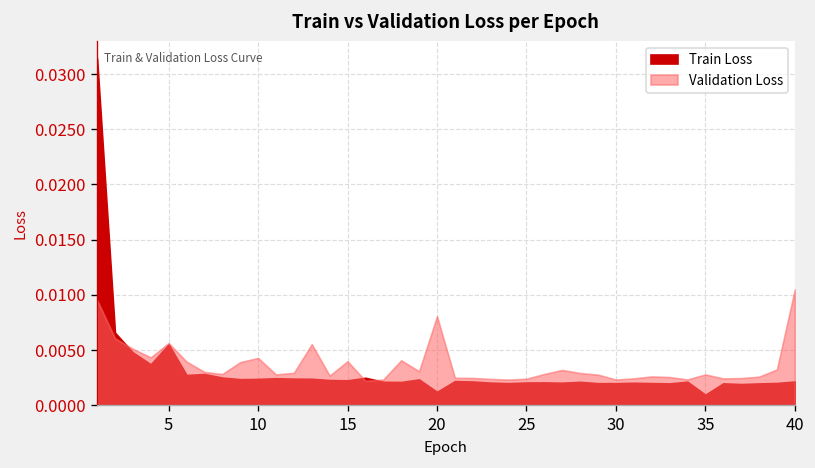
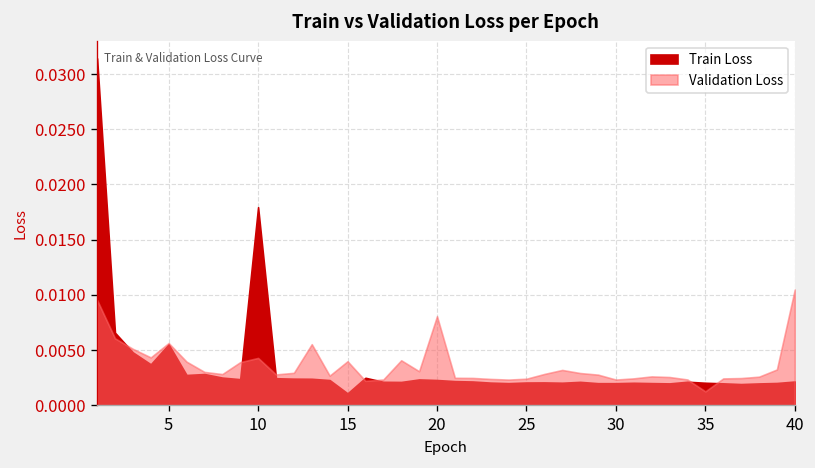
  {
    "Train Loss": {
-     "10": 0.002,
-     "15": 0.002,
-     "20": 0.001,
+     "10": 0.018,
+     "15": 0.001,
+     "20": 0.002,
      "25": 0.002,
      "30": 0.002,
-     "35": 0.001,
+     "35": 0.002,
      "40": 0.002
    },
    "Validation Loss": {
      "10": 0.004,
      "15": 0.004,
      "20": 0.008,
      "25": 0.002,
      "30": 0.002,
-     "35": 0.003,
+     "35": 0.001,
      "40": 0.010
    }
  }
